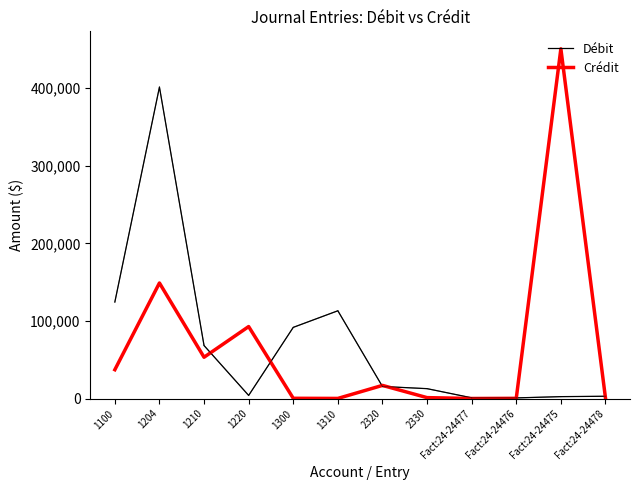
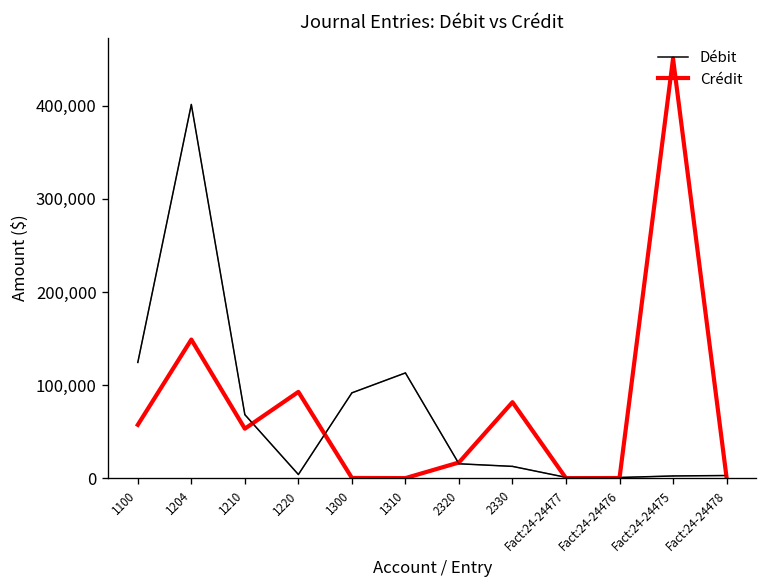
  {
    "Crédit": {
-     "1100": "40,000",
+     "1100": "60,000",
      "1204": "150,000",
      "1210": "50,000",
      "1220": "90,000",
      "1300": "0",
      "1310": "0",
-     "2330": "0",
+     "2330": "80,000",
      "Fact:24-24475": "450,000"
    }
  }
